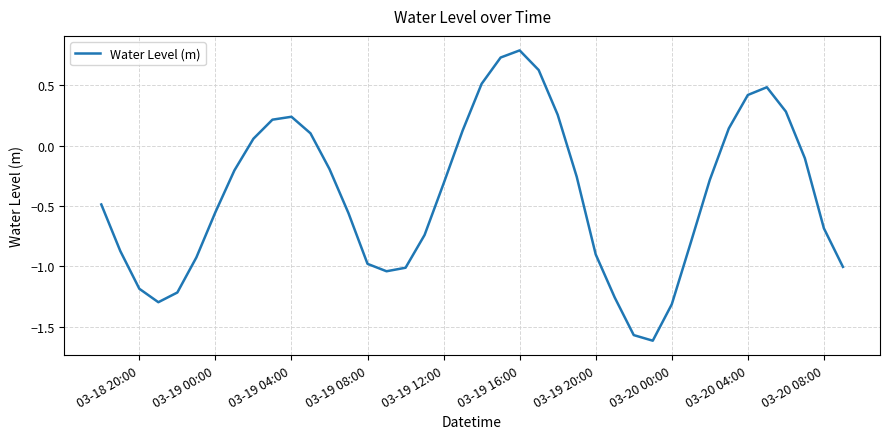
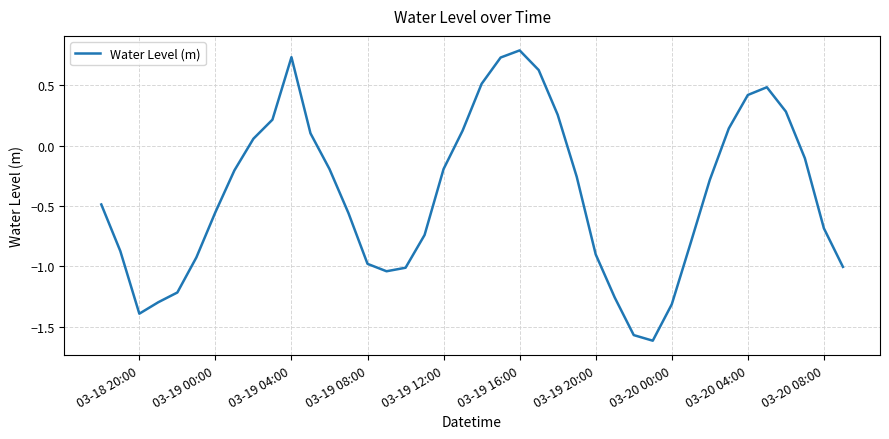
  {
-   "03-18 20:00": -1.18,
+   "03-18 20:00": -1.39,
    "03-19 00:00": -0.55,
-   "03-19 04:00": 0.24,
+   "03-19 04:00": 0.73,
    "03-19 08:00": -0.98,
-   "03-19 12:00": -0.31,
+   "03-19 12:00": -0.19,
    "03-19 16:00": 0.79,
    "03-19 20:00": -0.90,
    "03-20 00:00": -1.31,
    "03-20 04:00": 0.42,
    "03-20 08:00": -0.68
  }
